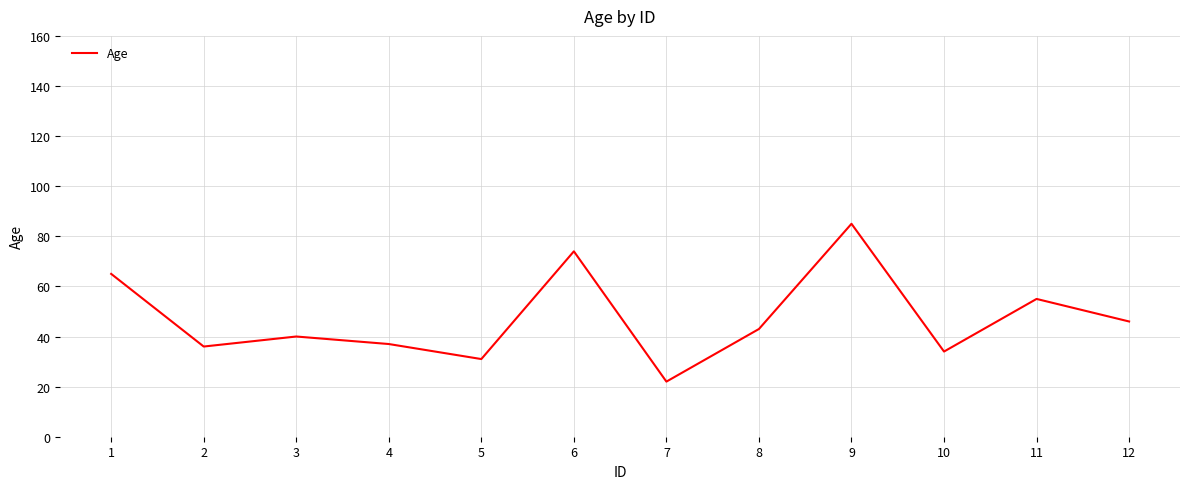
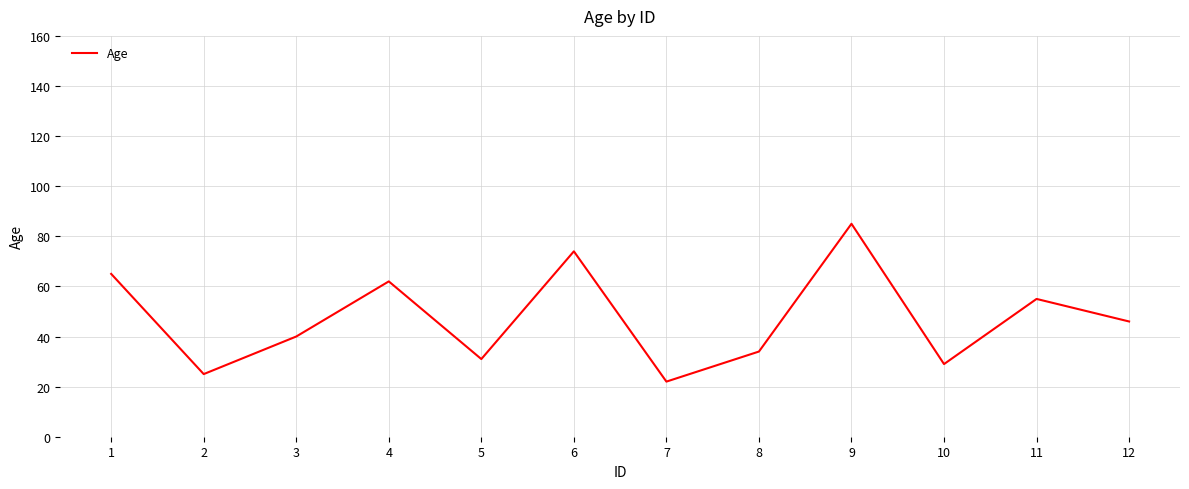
  {
    "1": 65,
-   "2": 36,
+   "2": 25,
    "3": 40,
-   "4": 37,
+   "4": 62,
    "5": 31,
    "6": 74,
    "7": 22,
-   "8": 43,
+   "8": 34,
    "9": 85,
-   "10": 34,
+   "10": 29,
    "11": 55,
    "12": 46
  }
